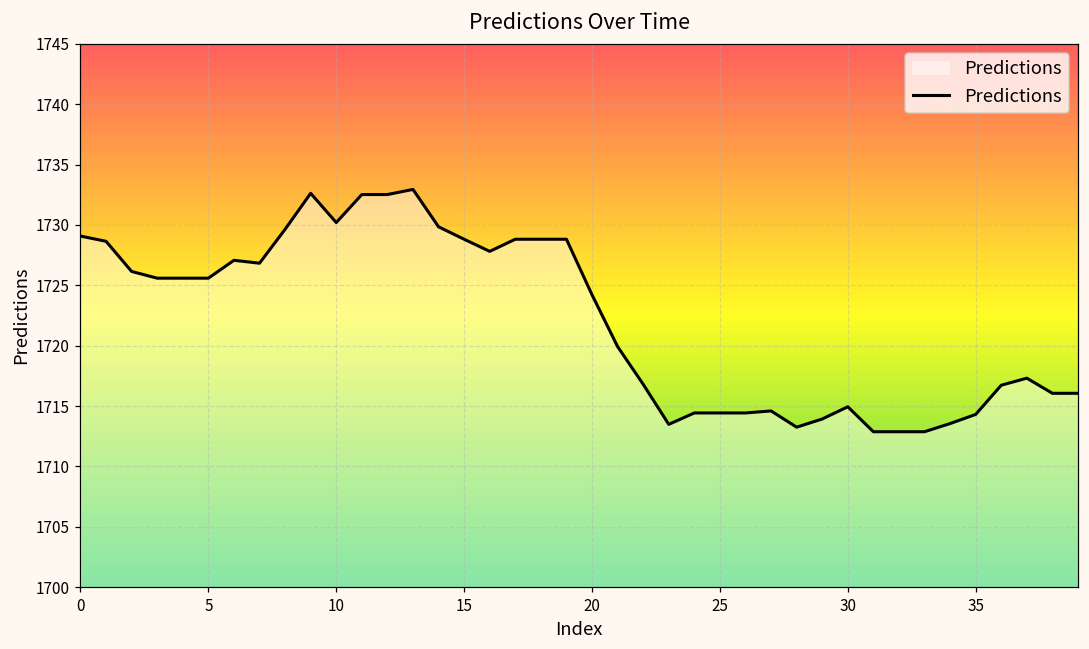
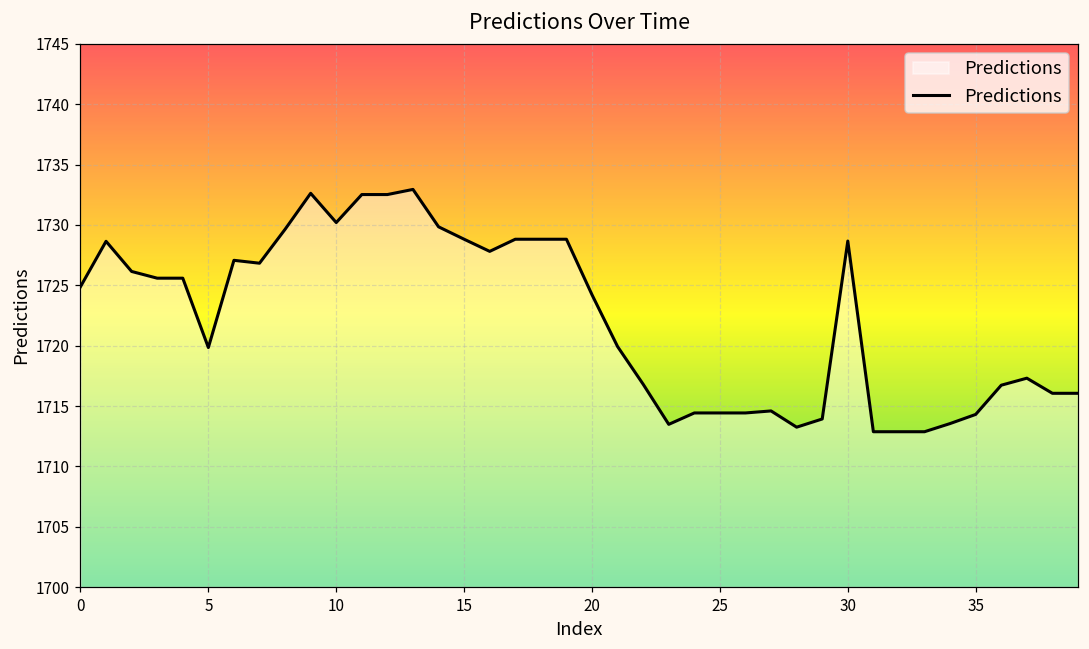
  {
-   "0": 1729.1,
-   "5": 1725.6,
+   "0": 1724.9,
+   "5": 1719.8,
    "10": 1730.2,
    "15": 1728.8,
    "20": 1724.2,
    "25": 1714.4,
-   "30": 1714.9,
+   "30": 1728.7,
    "35": 1714.3
  }
